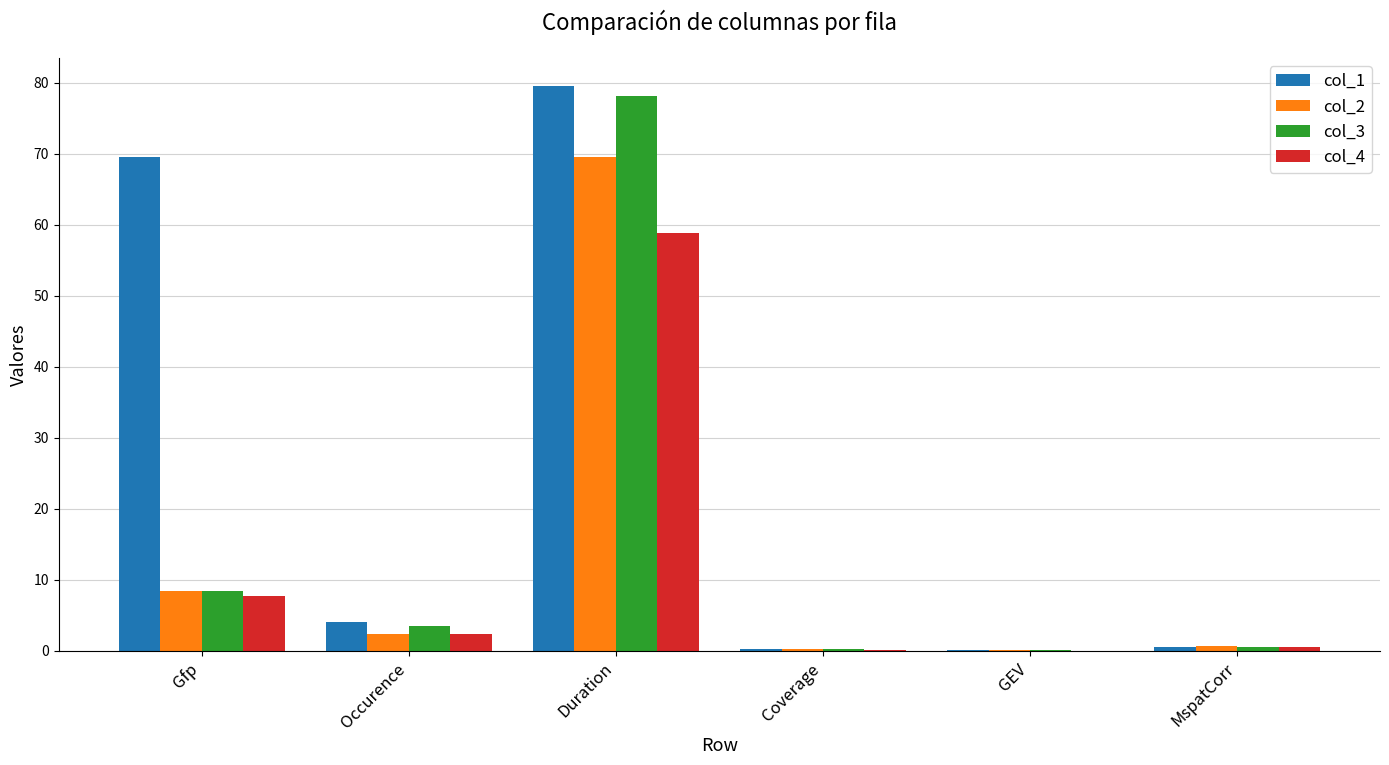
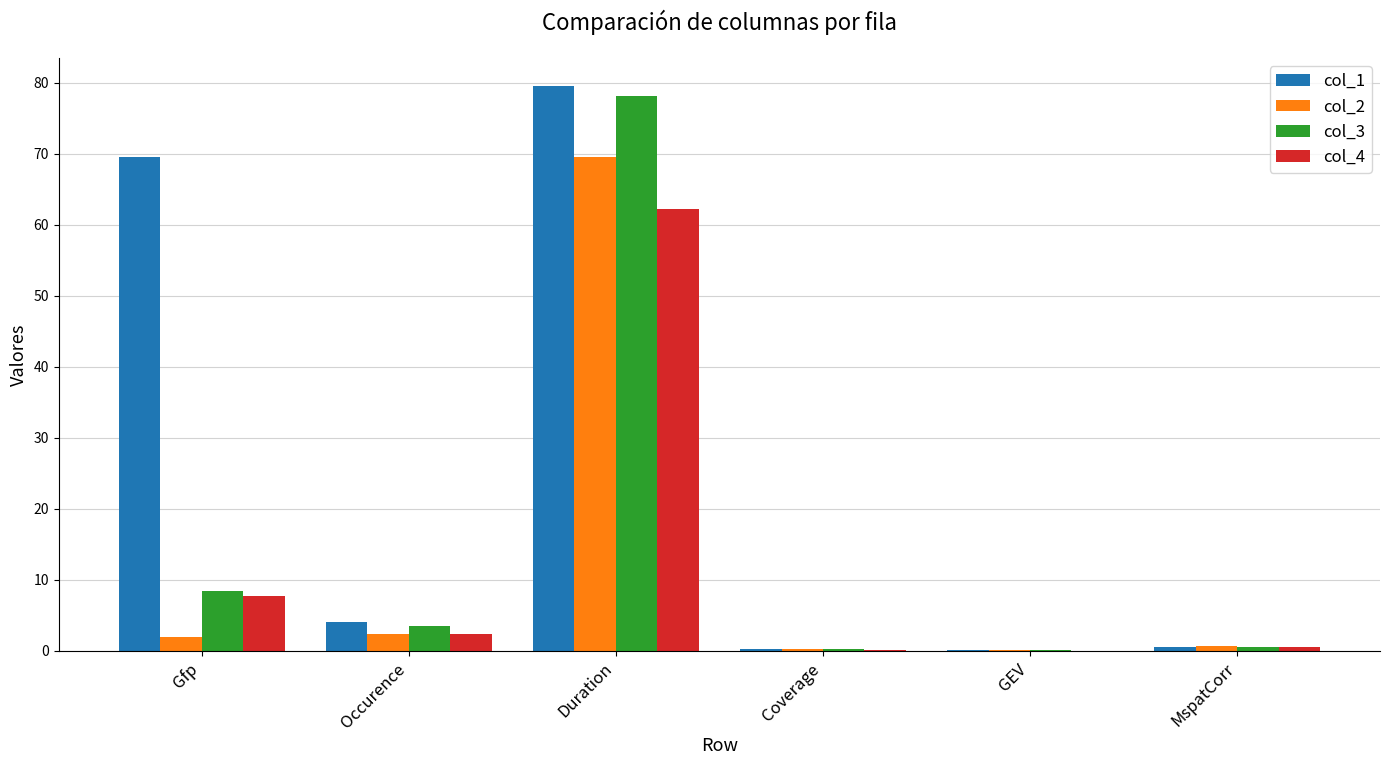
  {
    "col_1": {
      "Gfp": 70,
      "Occurence": 4,
      "Duration": 80,
      "MspatCorr": 1
    },
    "col_2": {
-     "Gfp": 9,
+     "Gfp": 2,
      "Occurence": 2,
      "Duration": 70,
      "MspatCorr": 1
    },
    "col_3": {
      "Gfp": 8,
      "Occurence": 4,
      "Duration": 78,
      "MspatCorr": 1
    },
    "col_4": {
      "Gfp": 8,
      "Occurence": 2,
-     "Duration": 59,
+     "Duration": 62,
      "MspatCorr": 1
    }
  }
